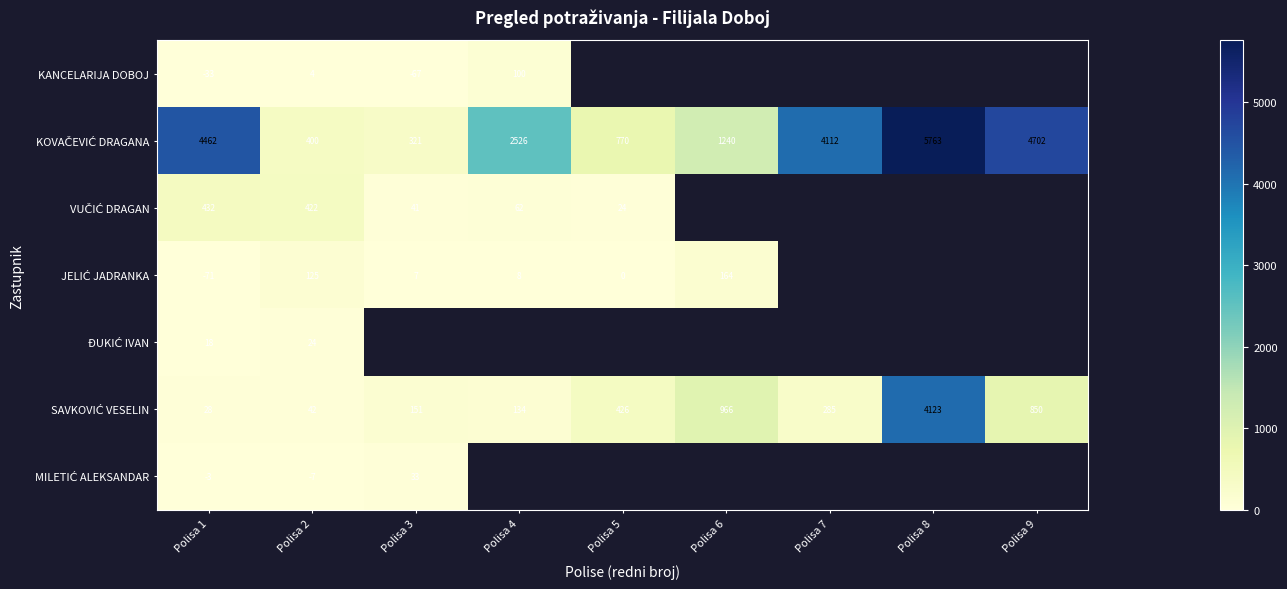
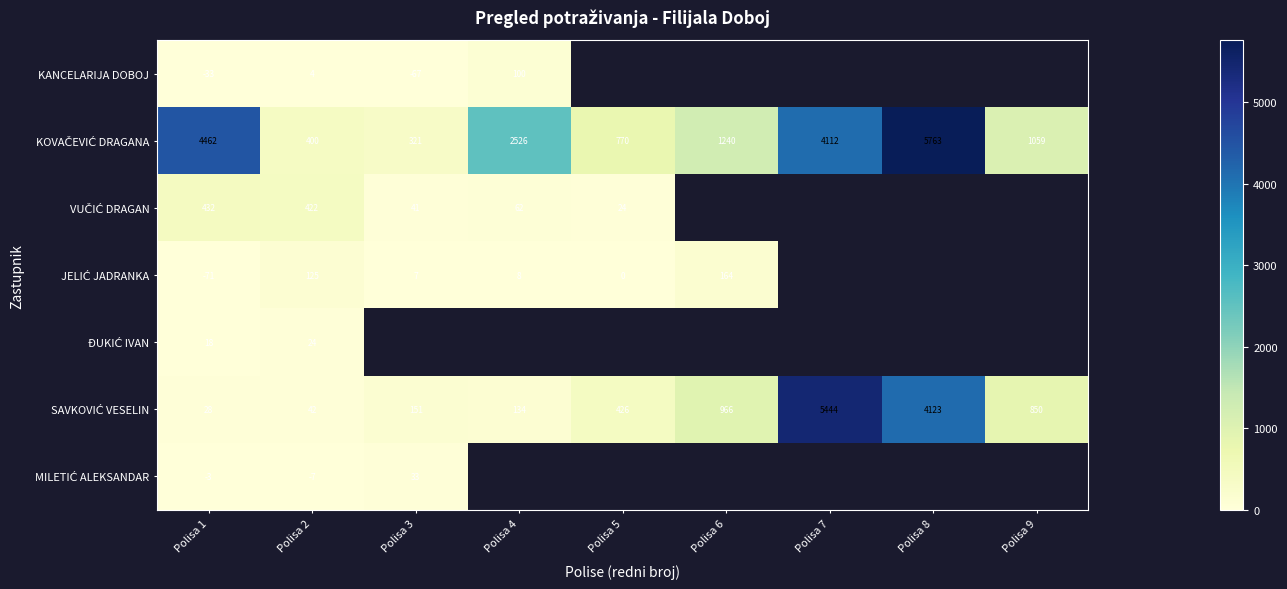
  {
    "KOVAČEVIĆ DRAGANA": {
      "Polisa 1": 4462,
      "Polisa 2": 400,
      "Polisa 3": 321,
      "Polisa 4": 2526,
      "Polisa 5": 770,
      "Polisa 6": 1240,
      "Polisa 7": 4112,
      "Polisa 8": 5763,
-     "Polisa 9": 4702
+     "Polisa 9": 1059
    },
    "VUČIĆ DRAGAN": {
      "Polisa 1": 432,
      "Polisa 2": 422
    },
    "SAVKOVIĆ VESELIN": {
      "Polisa 5": 426,
      "Polisa 6": 966,
-     "Polisa 7": 285,
+     "Polisa 7": 5444,
      "Polisa 8": 4123,
      "Polisa 9": 850
    }
  }
